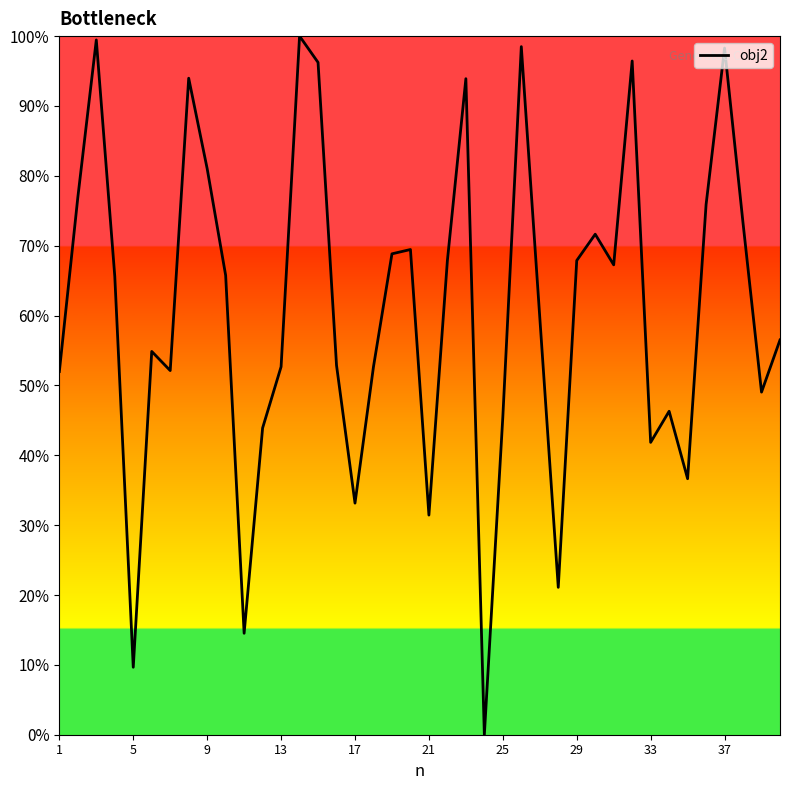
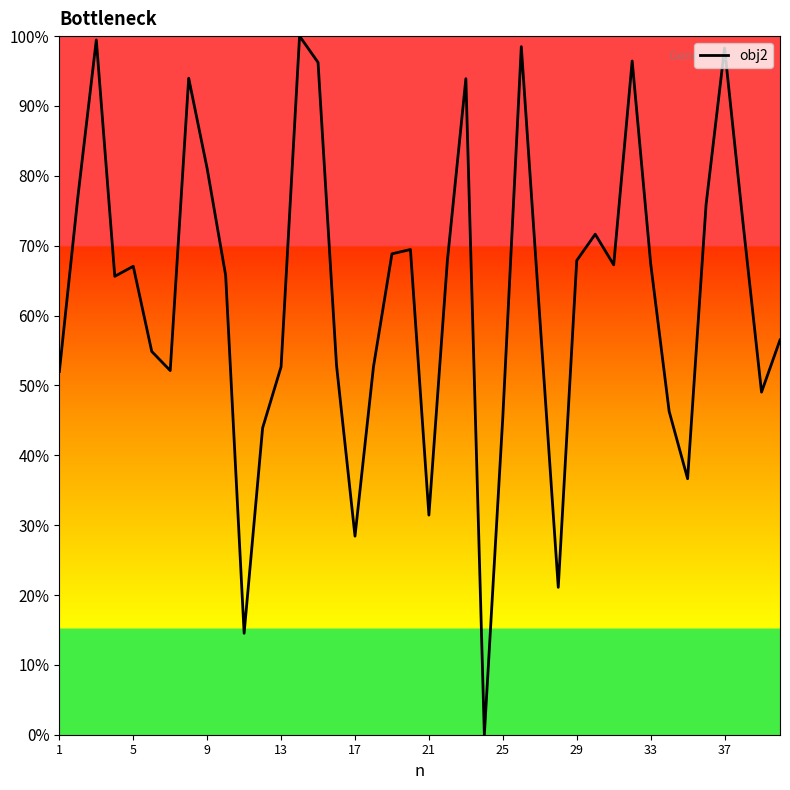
  {
    "1": "52%",
-   "5": "10%",
+   "5": "67%",
    "9": "81%",
    "13": "53%",
-   "17": "33%",
+   "17": "28%",
    "21": "31%",
    "25": "45%",
    "29": "68%",
-   "33": "42%"
+   "33": "67%"
  }
